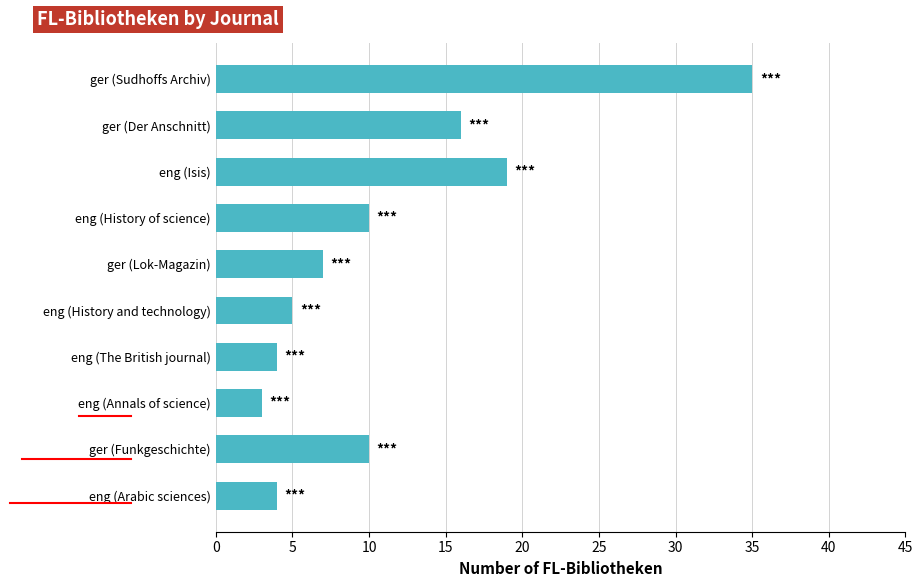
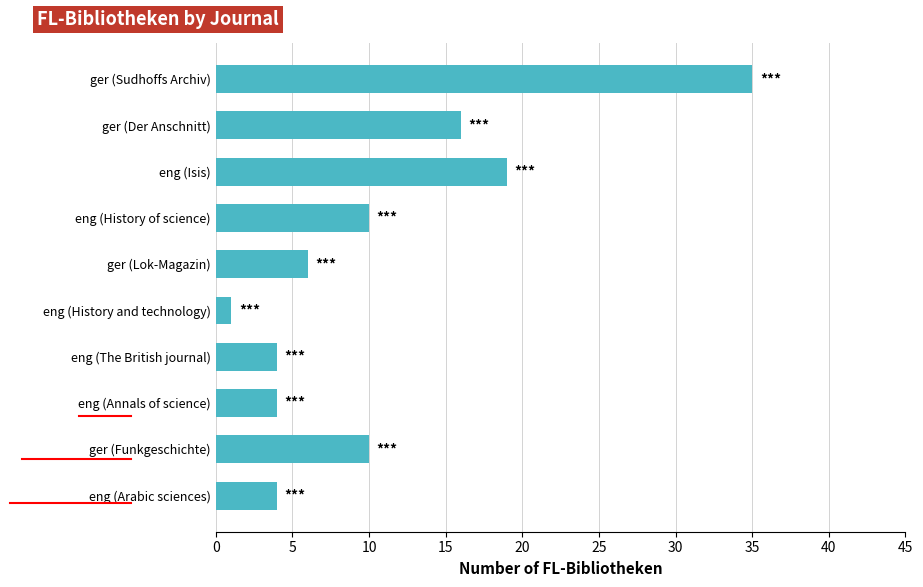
  {
    "ger (Sudhoffs Archiv)": 35,
    "ger (Der Anschnitt)": 16,
    "eng (Isis)": 19,
    "eng (History of science)": 10,
-   "ger (Lok-Magazin)": 7,
-   "eng (History and technology)": 5,
+   "ger (Lok-Magazin)": 6,
+   "eng (History and technology)": 1,
    "eng (The British journal)": 4,
-   "eng (Annals of science)": 3,
+   "eng (Annals of science)": 4,
    "ger (Funkgeschichte)": 10,
    "eng (Arabic sciences)": 4
  }
